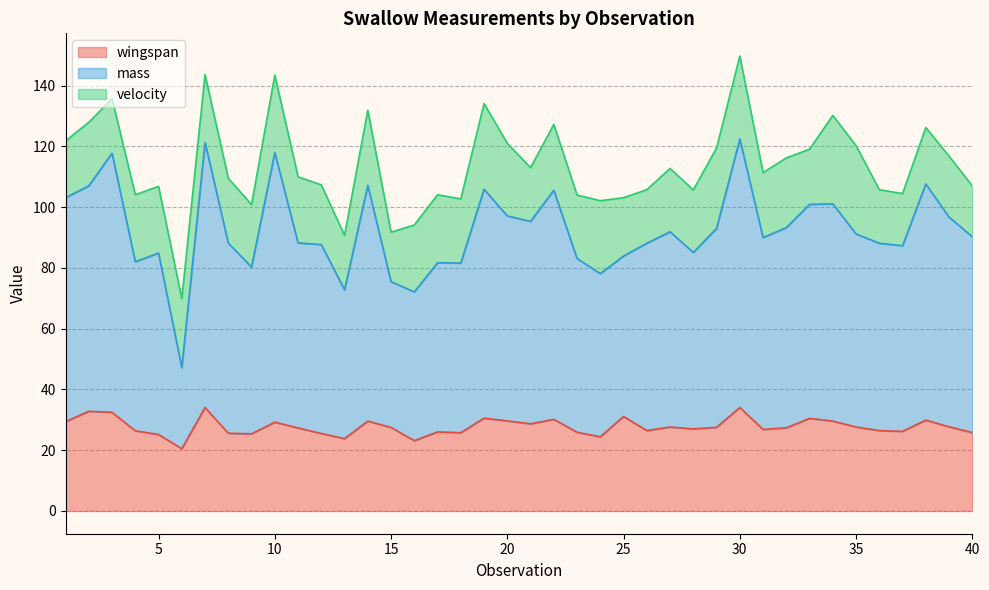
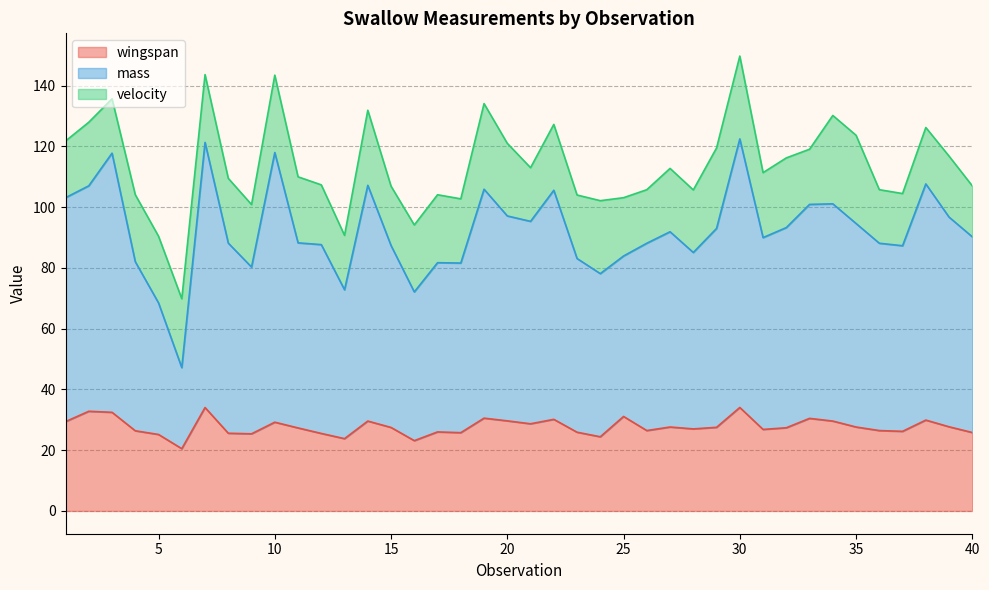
  {
    "wingspan": {
      "5": 25,
      "10": 29,
      "15": 27,
      "20": 30,
      "25": 31,
      "30": 34,
      "35": 28,
      "40": 26
    },
    "mass": {
-     "5": 60,
+     "5": 43,
      "10": 89,
-     "15": 48,
+     "15": 60,
      "20": 67,
      "25": 53,
      "30": 88,
-     "35": 64,
+     "35": 67,
      "40": 64
    },
    "velocity": {
      "5": 22,
      "10": 25,
-     "15": 16,
+     "15": 20,
      "20": 24,
      "25": 19,
      "30": 27,
      "35": 29,
      "40": 17
    }
  }
